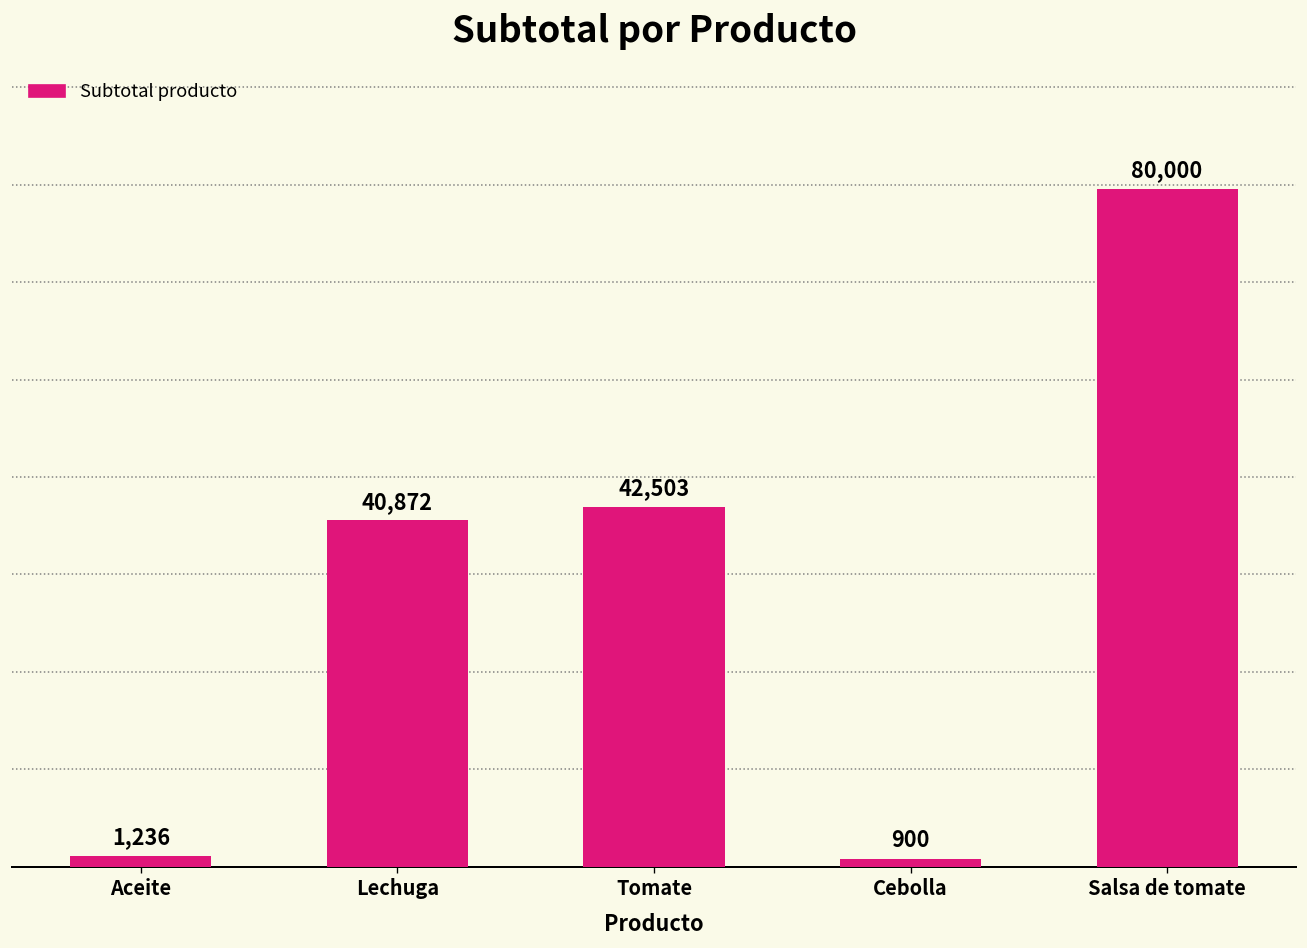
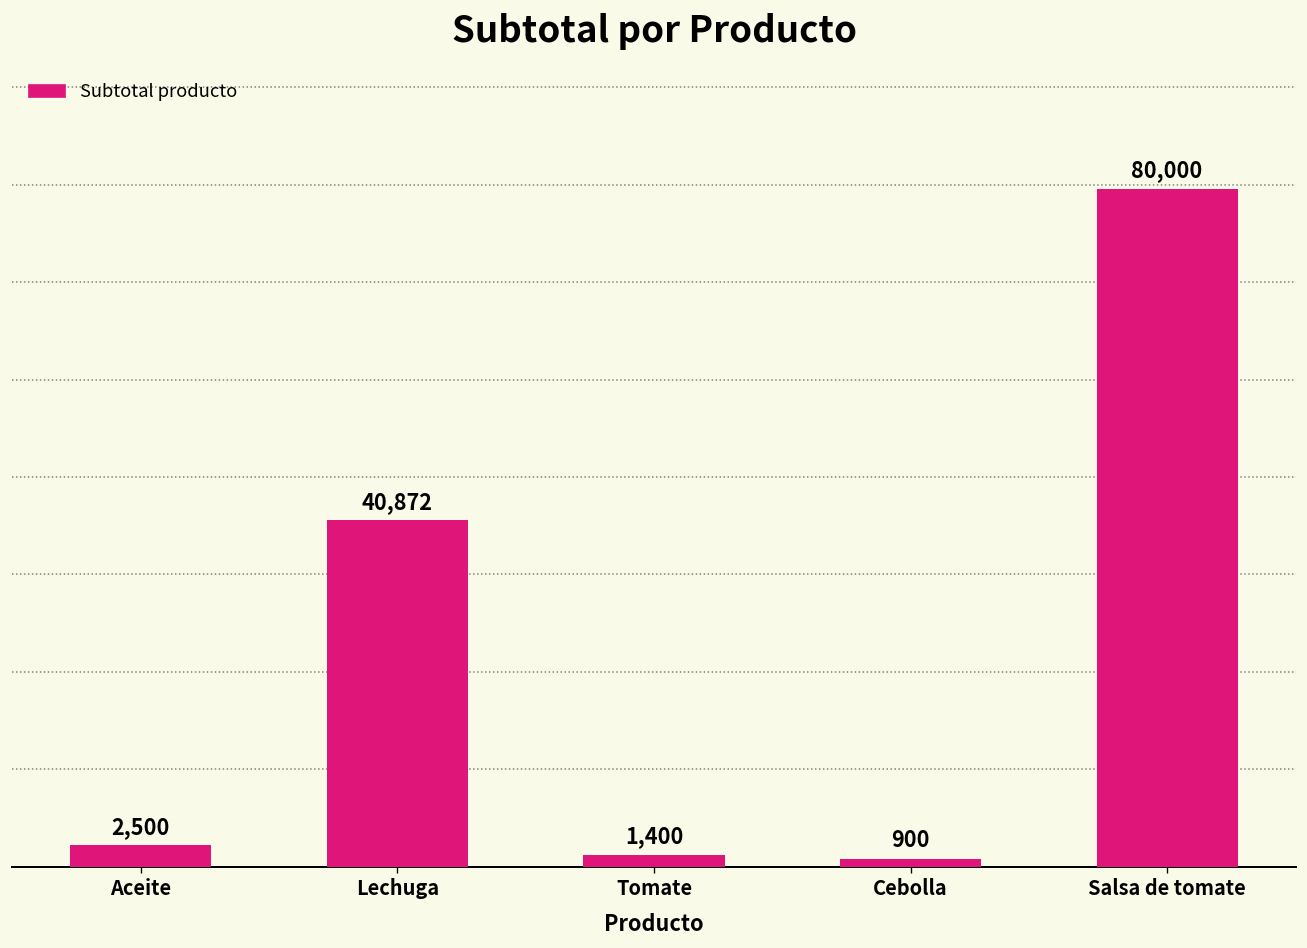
  {
-   "Aceite": "1,236",
+   "Aceite": "2,500",
    "Lechuga": "40,872",
-   "Tomate": "42,503",
+   "Tomate": "1,400",
    "Cebolla": "900",
    "Salsa de tomate": "80,000"
  }
